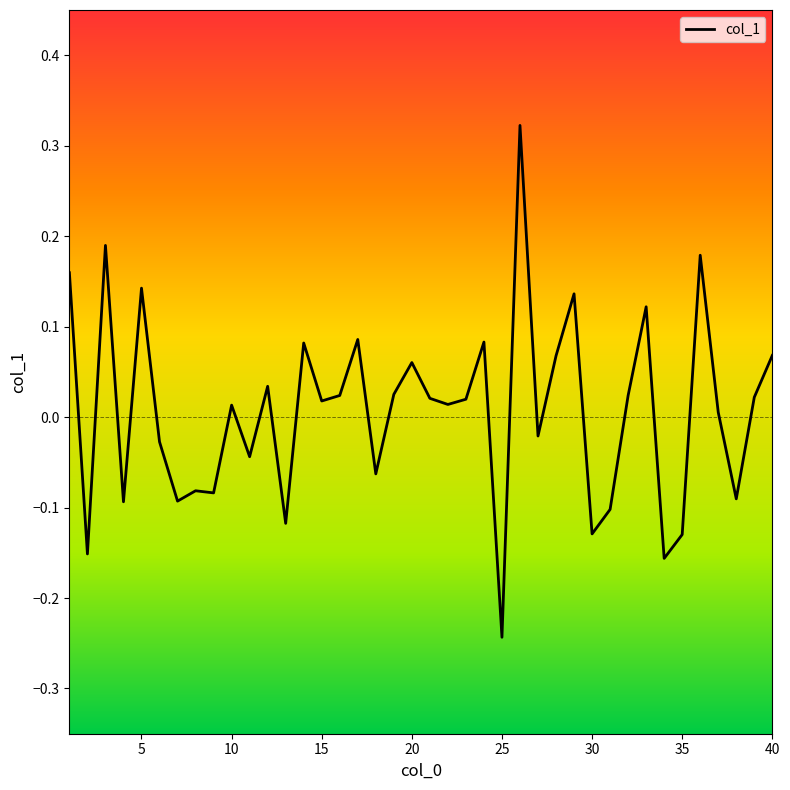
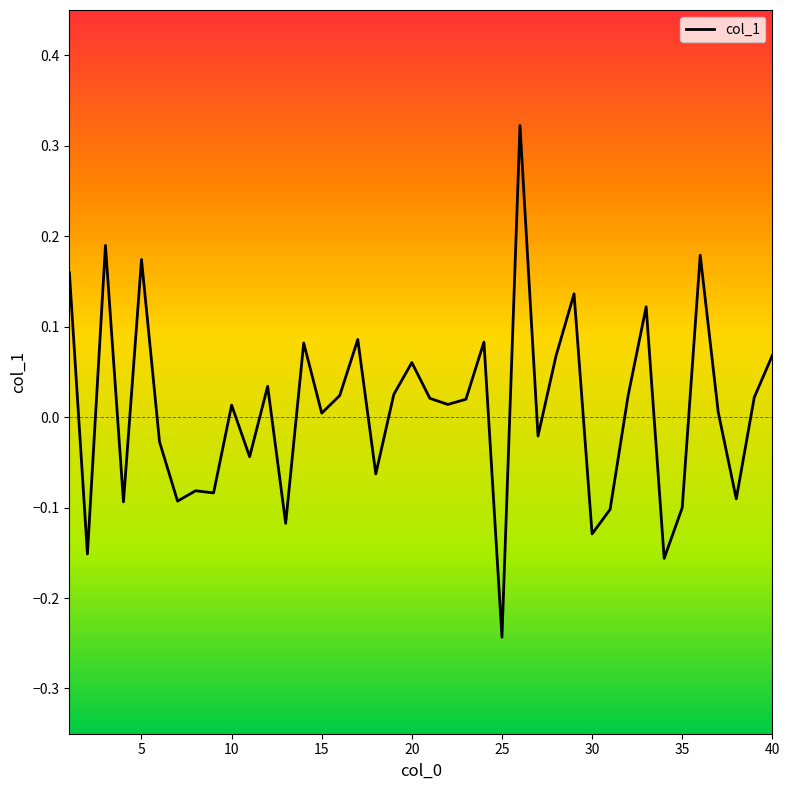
  {
-   "5": 0.14,
+   "5": 0.17,
    "10": 0.01,
-   "15": 0.02,
+   "15": 0.00,
    "20": 0.06,
    "25": -0.24,
    "30": -0.13,
-   "35": -0.13,
+   "35": -0.10,
    "40": 0.07
  }
